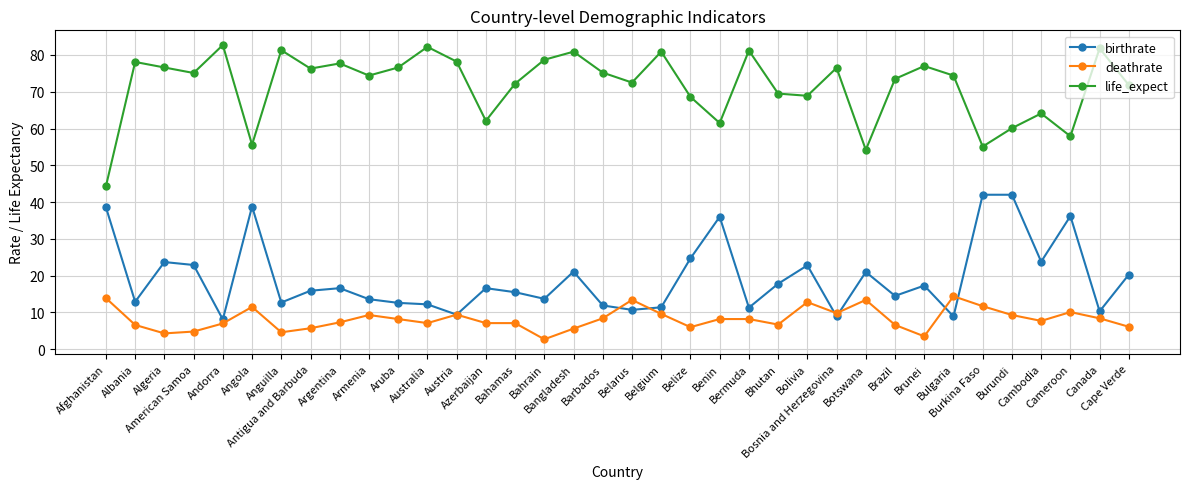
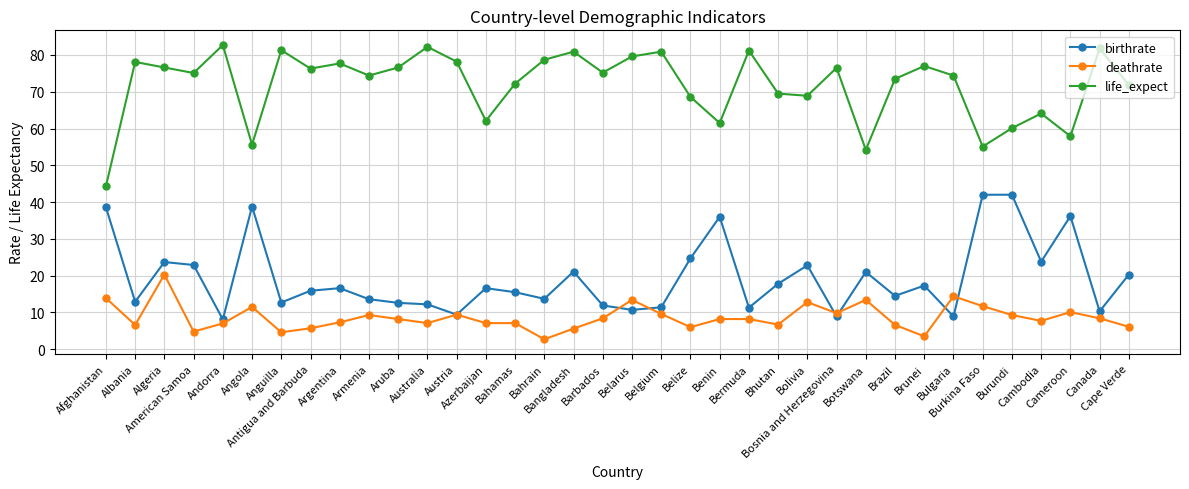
  {
    "birthrate": {
      "Afghanistan": 39,
      "Albania": 13,
      "Algeria": 24,
      "American Samoa": 23,
      "Andorra": 8,
      "Angola": 39,
      "Anguilla": 13,
      "Antigua and Barbuda": 16,
      "Argentina": 17,
      "Armenia": 14,
      "Aruba": 13,
      "Australia": 12,
      "Azerbaijan": 17,
      "Bahamas": 16,
      "Bahrain": 14,
      "Bangladesh": 21,
      "Barbados": 12,
      "Belarus": 11,
      "Belgium": 11,
      "Belize": 25,
      "Benin": 36,
      "Bermuda": 11,
      "Bhutan": 18,
      "Bolivia": 23,
      "Bosnia and Herzegovina": 9,
      "Botswana": 21,
      "Brazil": 15,
      "Brunei": 17,
      "Bulgaria": 9,
      "Burkina Faso": 42,
      "Burundi": 42,
      "Cambodia": 24,
      "Cameroon": 36,
      "Canada": 10,
      "Cape Verde": 20
    },
    "deathrate": {
      "Afghanistan": 14,
      "Albania": 7,
-     "Algeria": 4,
+     "Algeria": 20,
      "American Samoa": 5,
      "Andorra": 7,
      "Angola": 12,
      "Anguilla": 5,
      "Antigua and Barbuda": 6,
      "Argentina": 7,
      "Armenia": 9,
      "Aruba": 8,
      "Australia": 7,
      "Azerbaijan": 7,
      "Bahamas": 7,
      "Bahrain": 3,
      "Bangladesh": 6,
      "Barbados": 8,
      "Belarus": 13,
      "Belgium": 10,
      "Belize": 6,
      "Benin": 8,
      "Bermuda": 8,
      "Bhutan": 7,
      "Bolivia": 13,
      "Bosnia and Herzegovina": 10,
      "Botswana": 13,
      "Brazil": 7,
      "Brunei": 4,
      "Bulgaria": 14,
      "Burkina Faso": 12,
      "Burundi": 9,
      "Cambodia": 8,
      "Cameroon": 10,
      "Canada": 8,
      "Cape Verde": 6
    },
    "life_expect": {
      "Afghanistan": 44,
      "Albania": 78,
      "Algeria": 77,
      "American Samoa": 75,
      "Andorra": 83,
      "Angola": 56,
      "Anguilla": 81,
      "Antigua and Barbuda": 76,
      "Argentina": 78,
      "Armenia": 74,
      "Aruba": 77,
      "Australia": 82,
      "Austria": 78,
      "Azerbaijan": 62,
      "Bahamas": 72,
      "Bahrain": 79,
      "Bangladesh": 81,
      "Barbados": 75,
-     "Belarus": 73,
+     "Belarus": 80,
      "Belgium": 81,
      "Belize": 69,
      "Benin": 62,
      "Bermuda": 81,
      "Bhutan": 70,
      "Bolivia": 69,
      "Bosnia and Herzegovina": 77,
      "Botswana": 54,
      "Brazil": 74,
      "Brunei": 77,
      "Bulgaria": 74,
      "Burkina Faso": 55,
      "Burundi": 60,
      "Cambodia": 64,
      "Cameroon": 58
    }
  }
